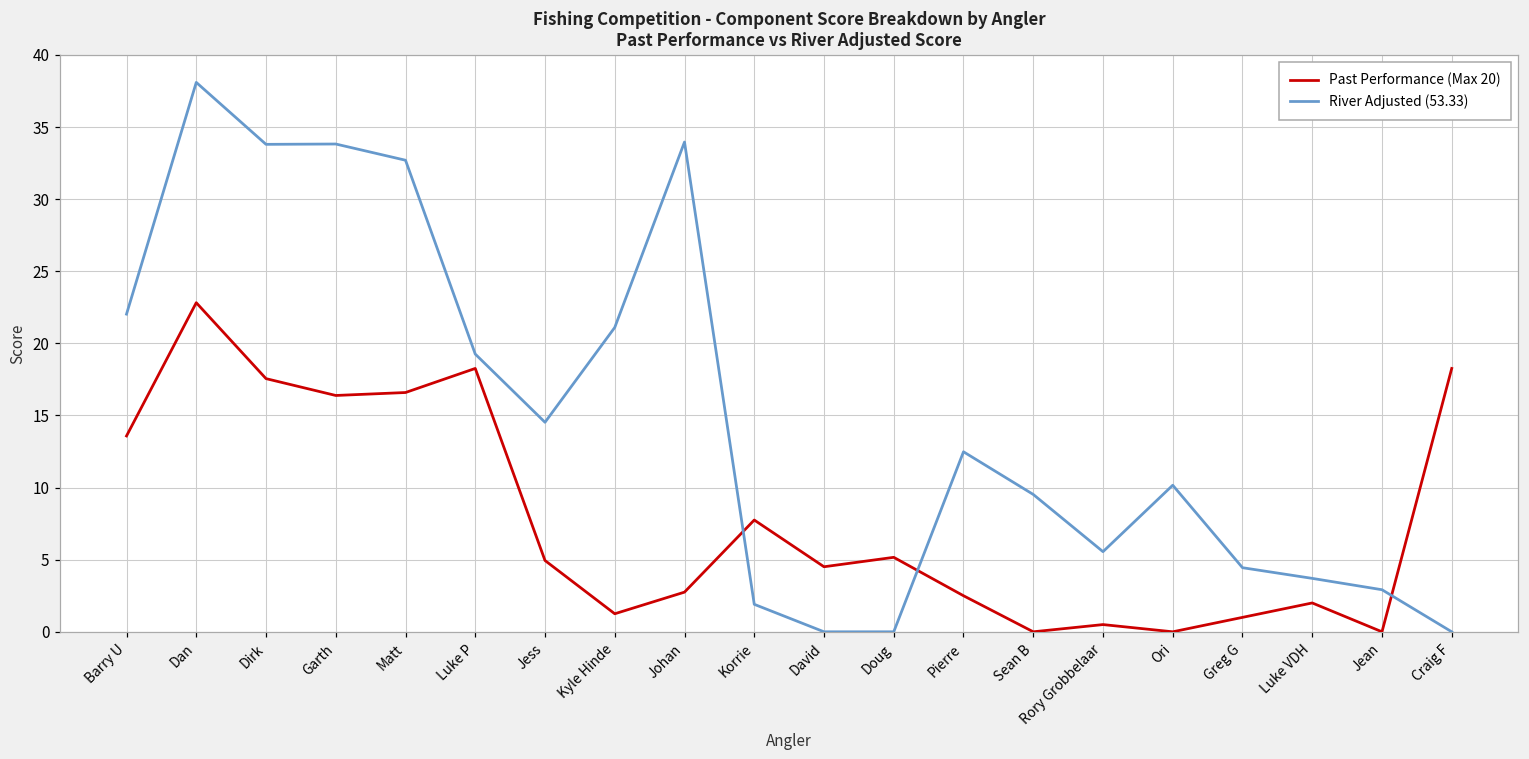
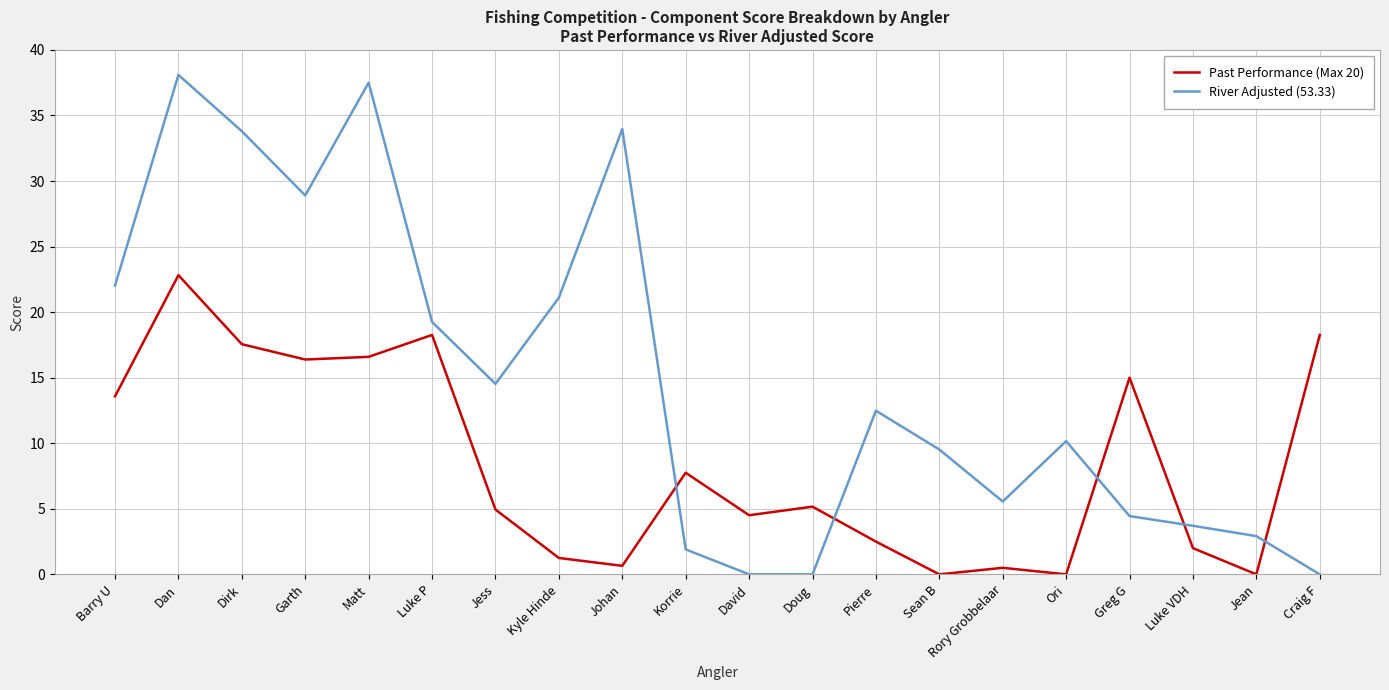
  {
    "Past Performance (Max 20)": {
      "Barry U": 13.6,
      "Dan": 22.8,
      "Dirk": 17.6,
      "Garth": 16.4,
      "Matt": 16.6,
      "Luke P": 18.3,
      "Jess": 4.9,
      "Kyle Hinde": 1.3,
-     "Johan": 2.8,
+     "Johan": 0.7,
      "Korrie": 7.8,
      "David": 4.5,
      "Doug": 5.2,
      "Pierre": 2.5,
      "Sean B": 0.0,
      "Rory Grobbelaar": 0.5,
      "Ori": 0.0,
-     "Greg G": 1,
+     "Greg G": 15,
      "Luke VDH": 2.0,
      "Jean": 0.0,
      "Craig F": 18.3
    },
    "River Adjusted (53.33)": {
      "Barry U": 22.0,
      "Dan": 38.1,
      "Dirk": 33.8,
-     "Garth": 33.8,
-     "Matt": 32.7,
+     "Garth": 28.9,
+     "Matt": 37.5,
      "Luke P": 19.3,
      "Jess": 14.5,
      "Kyle Hinde": 21.1,
      "Johan": 34.0,
      "Korrie": 1.9,
      "David": 0.0,
      "Doug": 0.0,
      "Pierre": 12.5,
      "Sean B": 9.5,
      "Rory Grobbelaar": 5.6,
      "Ori": 10.2,
      "Greg G": 4.4,
      "Luke VDH": 3.7,
      "Jean": 2.9,
      "Craig F": 0.0
    }
  }
